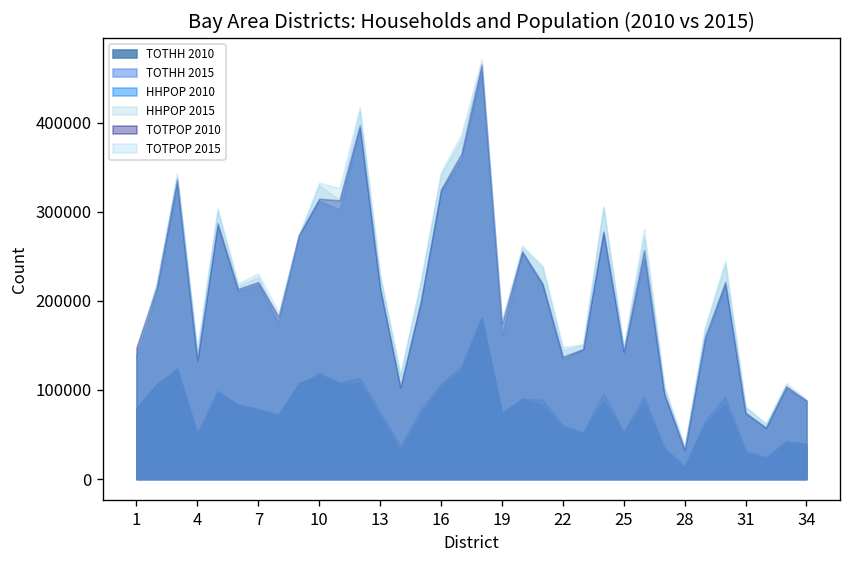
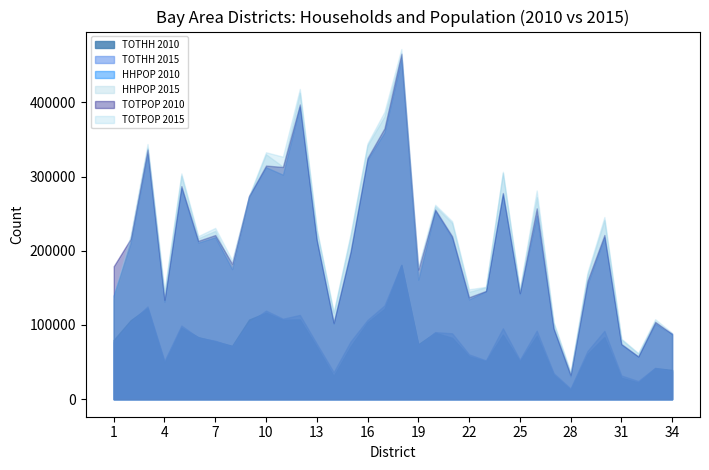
  {
    "TOTHH 2010": {
      "13": 70000
    },
    "TOTPOP 2010": {
-     "1": 150000,
+     "1": 180000,
      "19": 170000
    }
  }
